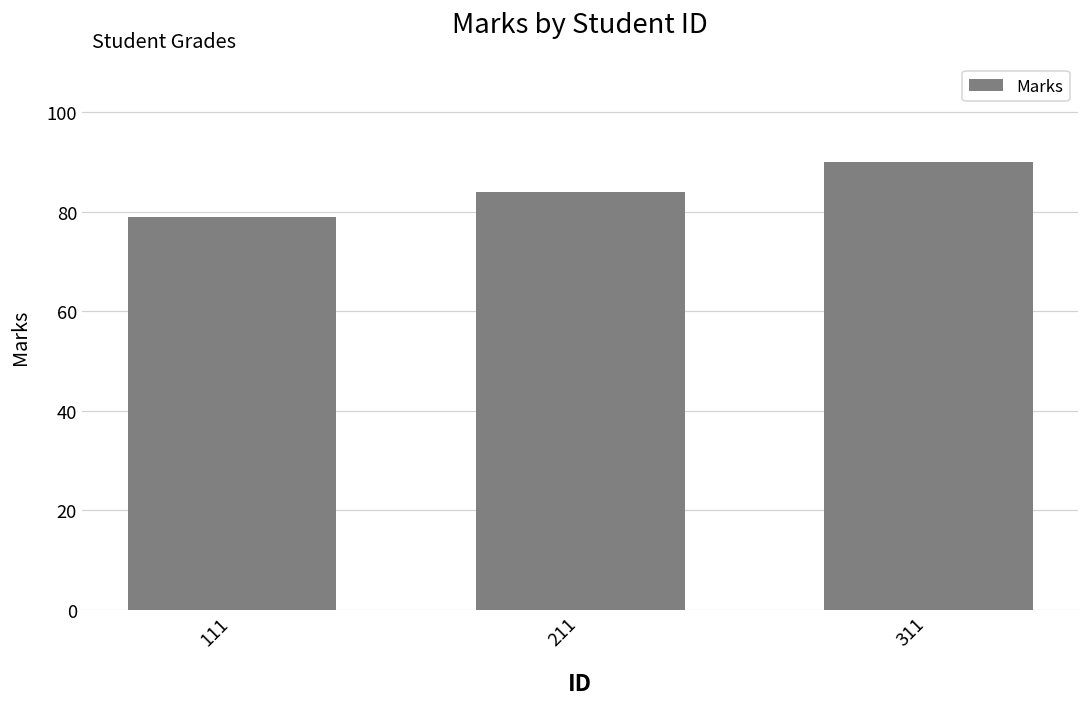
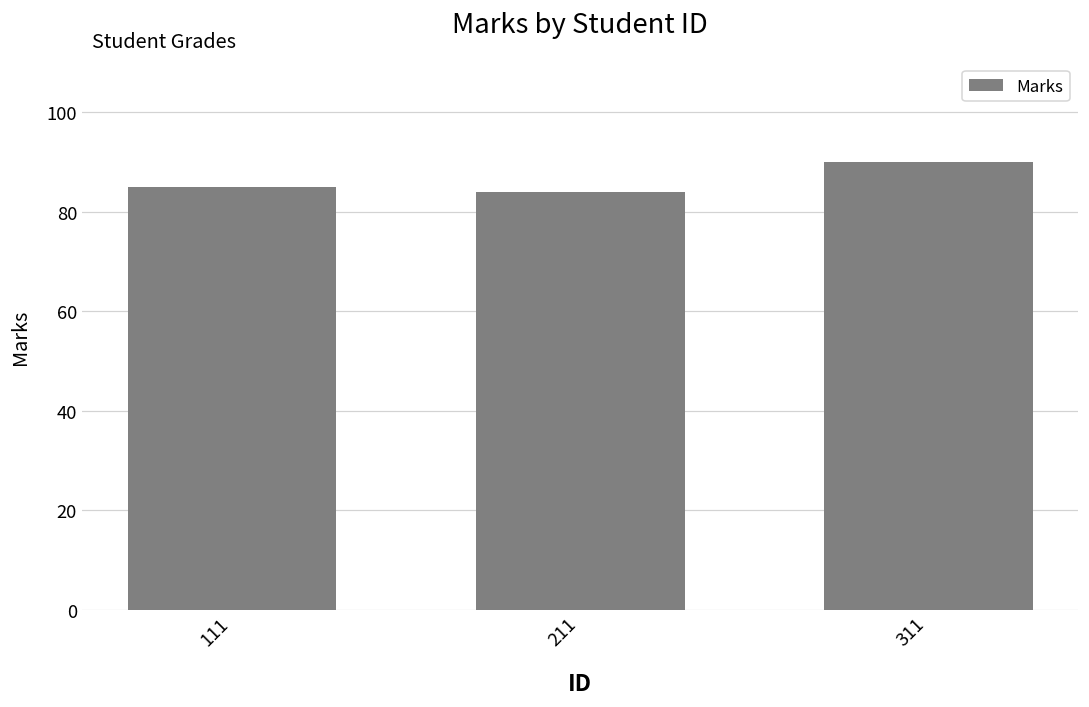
  {
-   "111": 79,
+   "111": 85,
    "211": 84,
    "311": 90
  }
